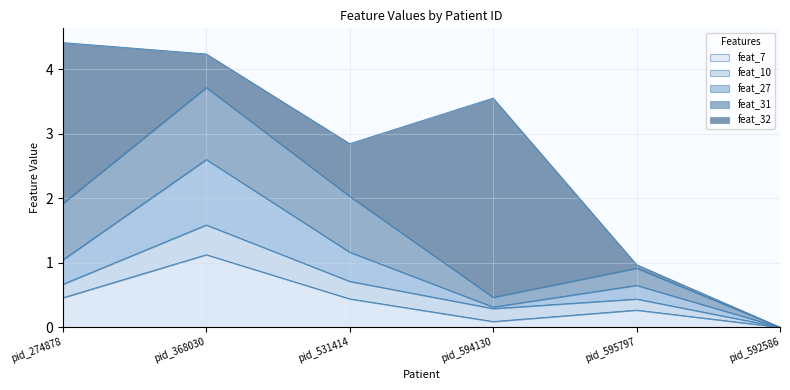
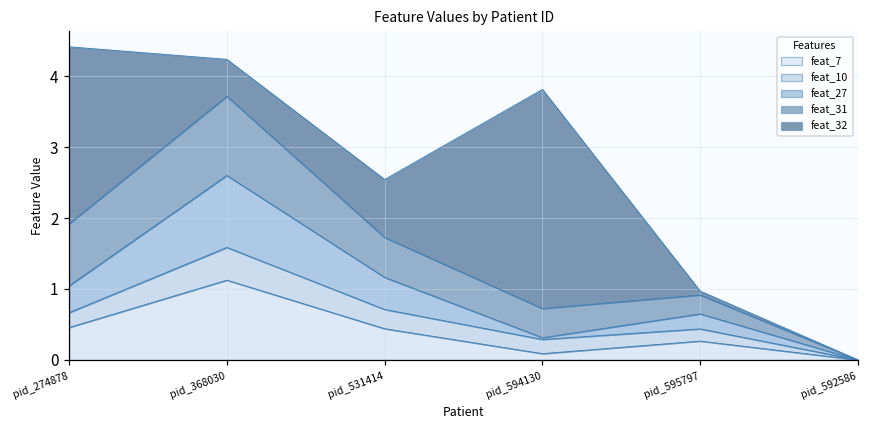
  {
    "feat_31": {
      "pid_274878": 0.9,
      "pid_368030": 1.1,
-     "pid_531414": 0.9,
-     "pid_594130": 0.1,
+     "pid_531414": 0.6,
+     "pid_594130": 0.4,
      "pid_595797": 0.3
    },
    "feat_32": {
      "pid_274878": 2.5,
      "pid_368030": 0.5,
      "pid_531414": 0.8,
      "pid_594130": 3.1,
      "pid_595797": 0.1
    }
  }
